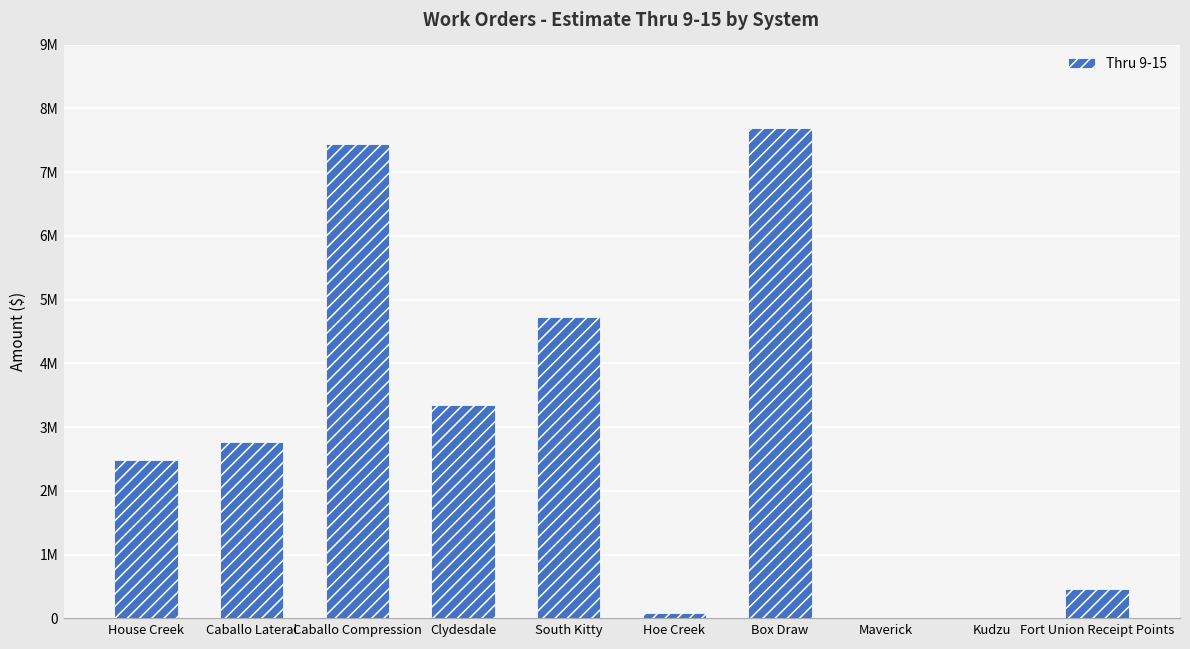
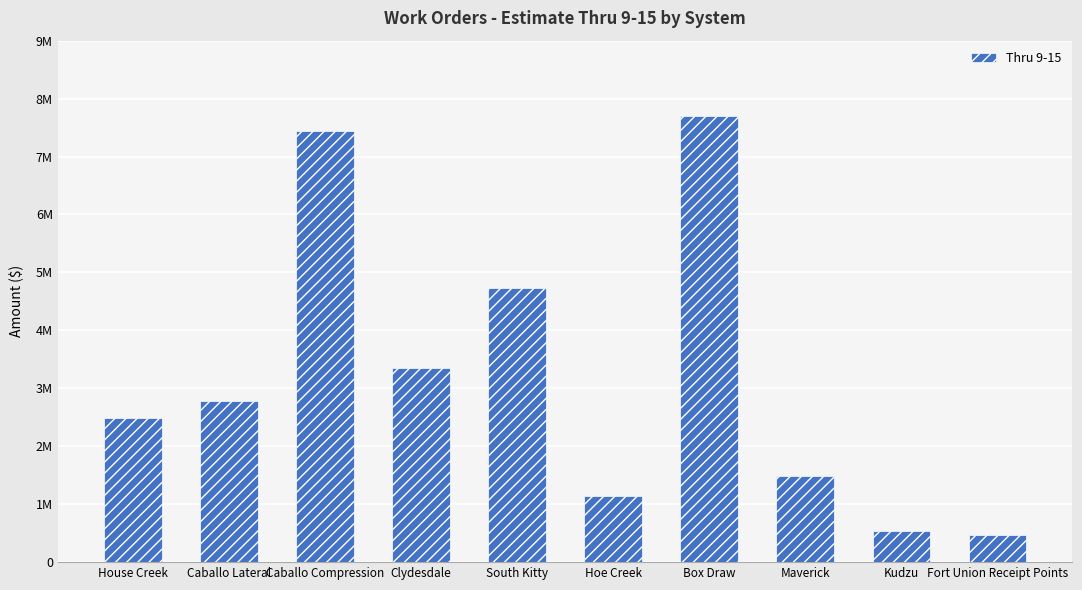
  {
    "House Creek": 2500000,
    "Caballo Lateral": 2800000,
    "Caballo Compression": 7400000,
    "Clydesdale": 3400000,
    "South Kitty": 4700000,
-   "Hoe Creek": 100000,
+   "Hoe Creek": 1100000,
    "Box Draw": 7700000,
-   "Maverick": 0,
-   "Kudzu": 0,
+   "Maverick": 1500000,
+   "Kudzu": 500000,
    "Fort Union Receipt Points": 500000
  }
